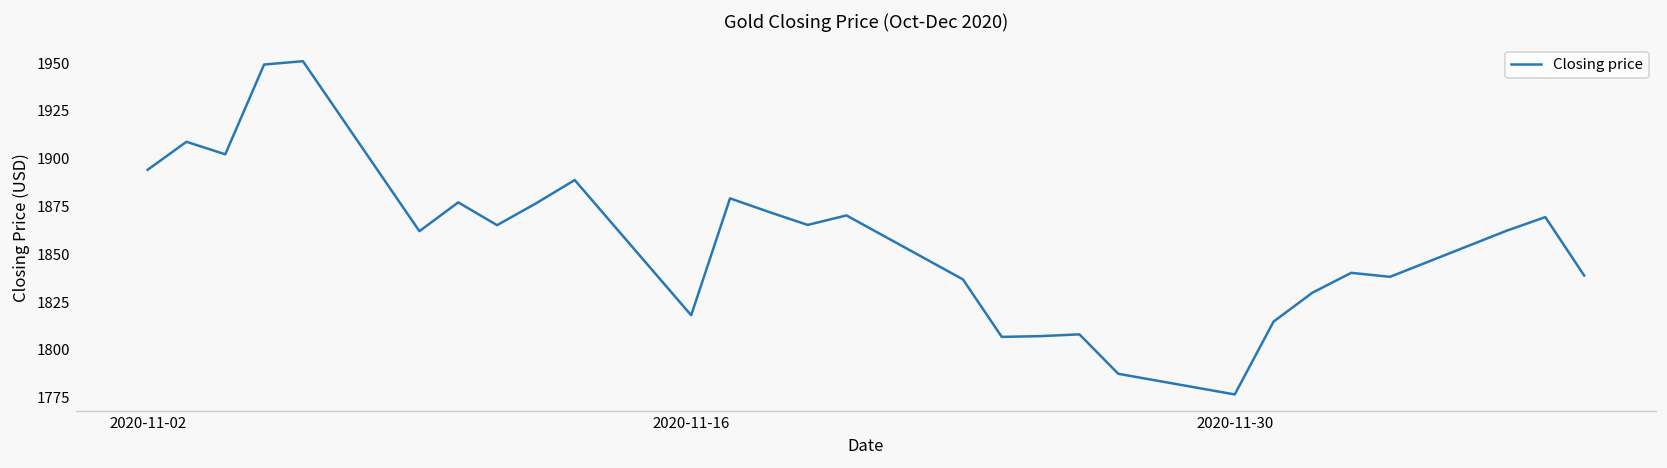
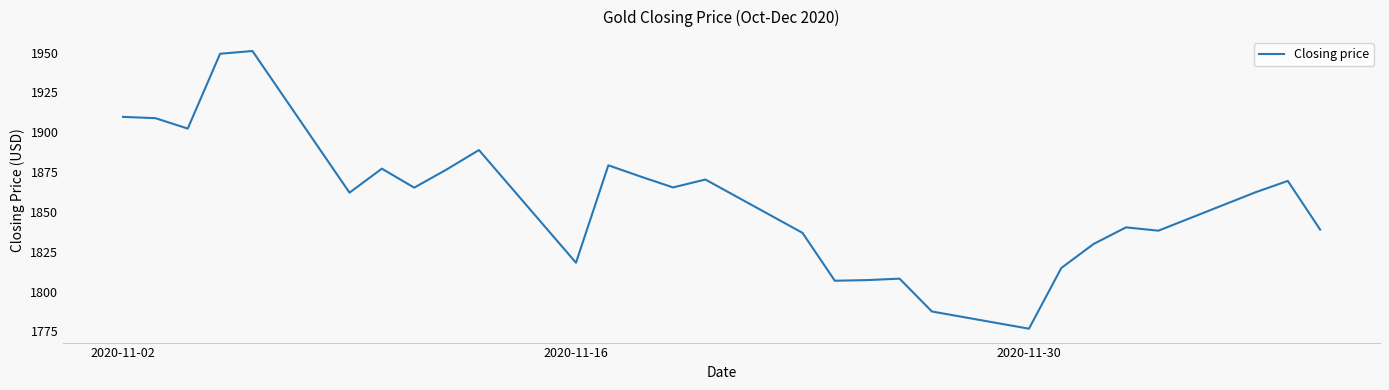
  {
-   "2020-11-02": 1894,
+   "2020-11-02": 1910,
    "2020-11-16": 1818,
    "2020-11-30": 1777
  }
